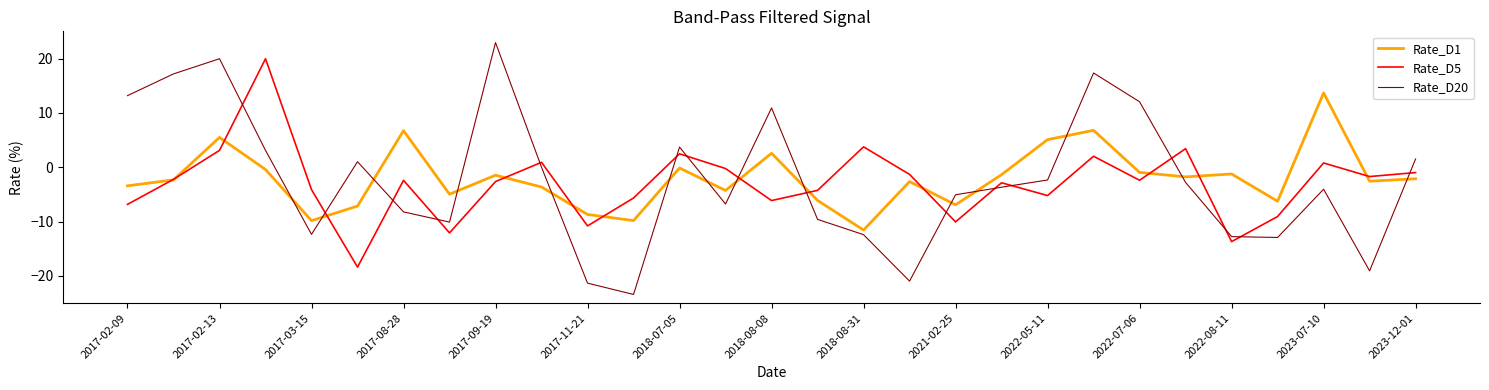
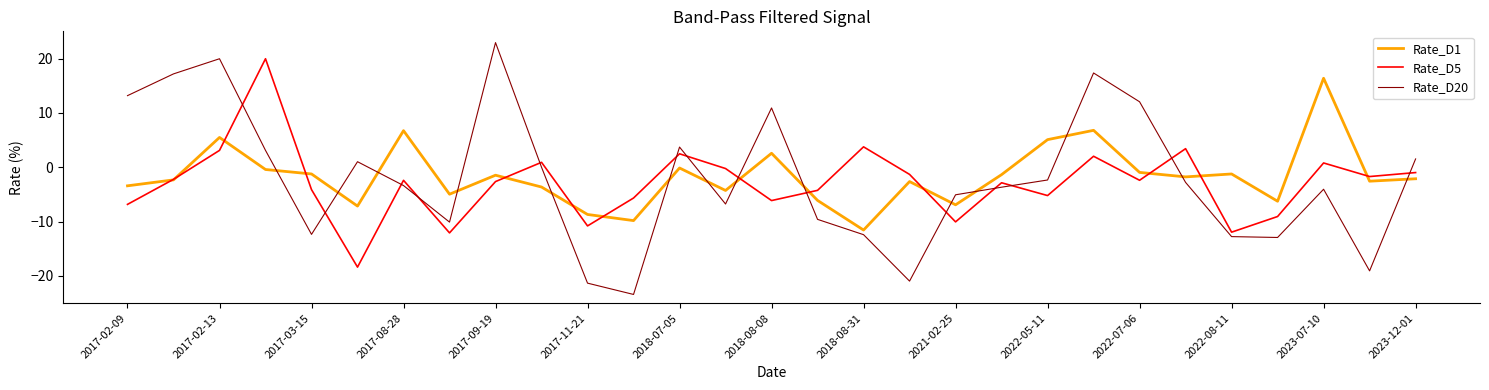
  {
    "Rate_D1": {
      "2017-02-09": -3,
      "2017-02-13": 5,
-     "2017-03-15": -10,
+     "2017-03-15": -1,
      "2017-08-28": 7,
      "2017-09-19": -1,
      "2017-11-21": -9,
      "2018-07-05": 0,
      "2018-08-08": 3,
      "2018-08-31": -12,
      "2021-02-25": -7,
      "2022-05-11": 5,
      "2022-07-06": -1,
      "2022-08-11": -1,
-     "2023-07-10": 14,
+     "2023-07-10": 16,
      "2023-12-01": -2
    },
    "Rate_D5": {
      "2017-02-09": -7,
      "2017-02-13": 3,
      "2017-03-15": -4,
      "2017-08-28": -2,
      "2017-09-19": -3,
      "2017-11-21": -11,
      "2018-07-05": 2,
      "2018-08-08": -6,
      "2018-08-31": 4,
      "2021-02-25": -10,
      "2022-05-11": -5,
      "2022-07-06": -2,
-     "2022-08-11": -14,
+     "2022-08-11": -12,
      "2023-07-10": 1,
      "2023-12-01": -1
    },
    "Rate_D20": {
      "2017-02-09": 13,
      "2017-02-13": 20,
      "2017-03-15": -12,
-     "2017-08-28": -8,
+     "2017-08-28": -3,
      "2017-09-19": 23,
      "2017-11-21": -21,
      "2018-07-05": 4,
      "2018-08-08": 11,
      "2018-08-31": -12,
      "2021-02-25": -5,
      "2022-05-11": -2,
      "2022-07-06": 12,
      "2022-08-11": -13,
      "2023-07-10": -4,
      "2023-12-01": 2
    }
  }
